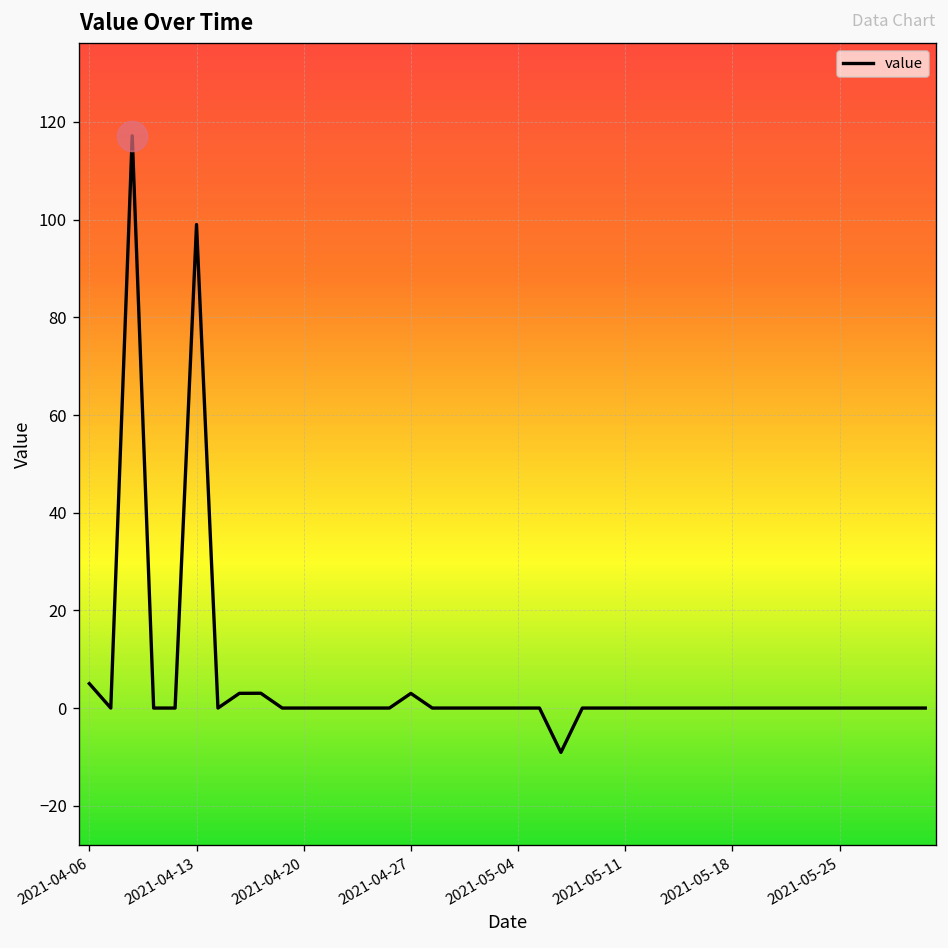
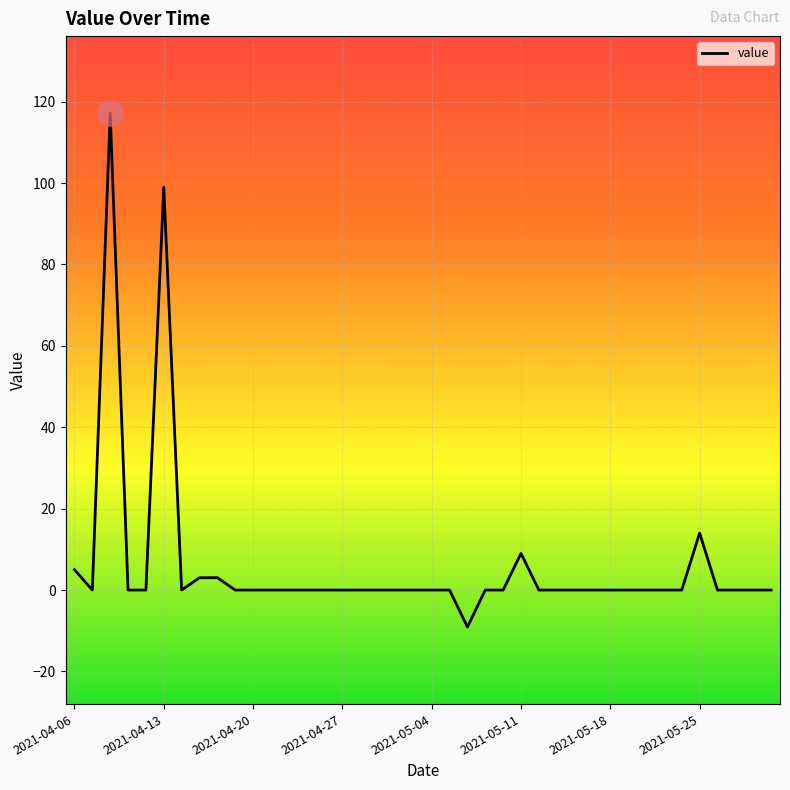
  {
    "value": {
      "2021-04-06": 5,
      "2021-04-13": 99,
      "2021-04-20": 0,
-     "2021-04-27": 3,
+     "2021-04-27": 0,
      "2021-05-04": 0,
-     "2021-05-11": 0,
+     "2021-05-11": 9,
      "2021-05-18": 0,
-     "2021-05-25": 0
+     "2021-05-25": 14
    }
  }
